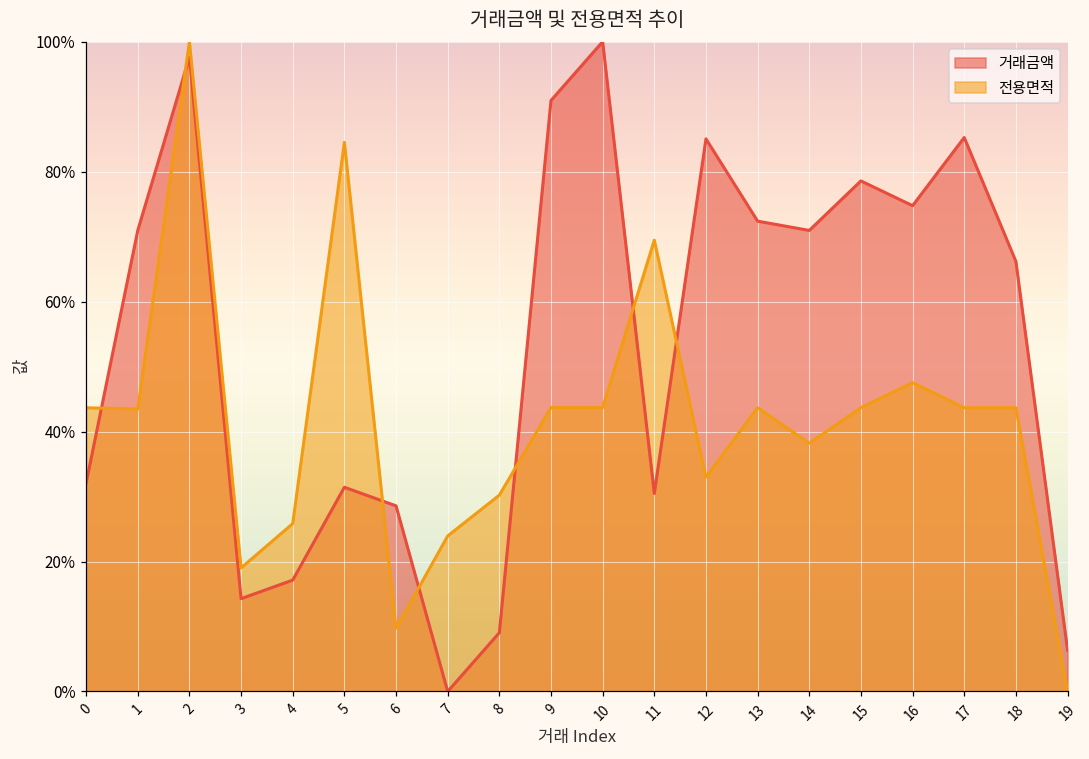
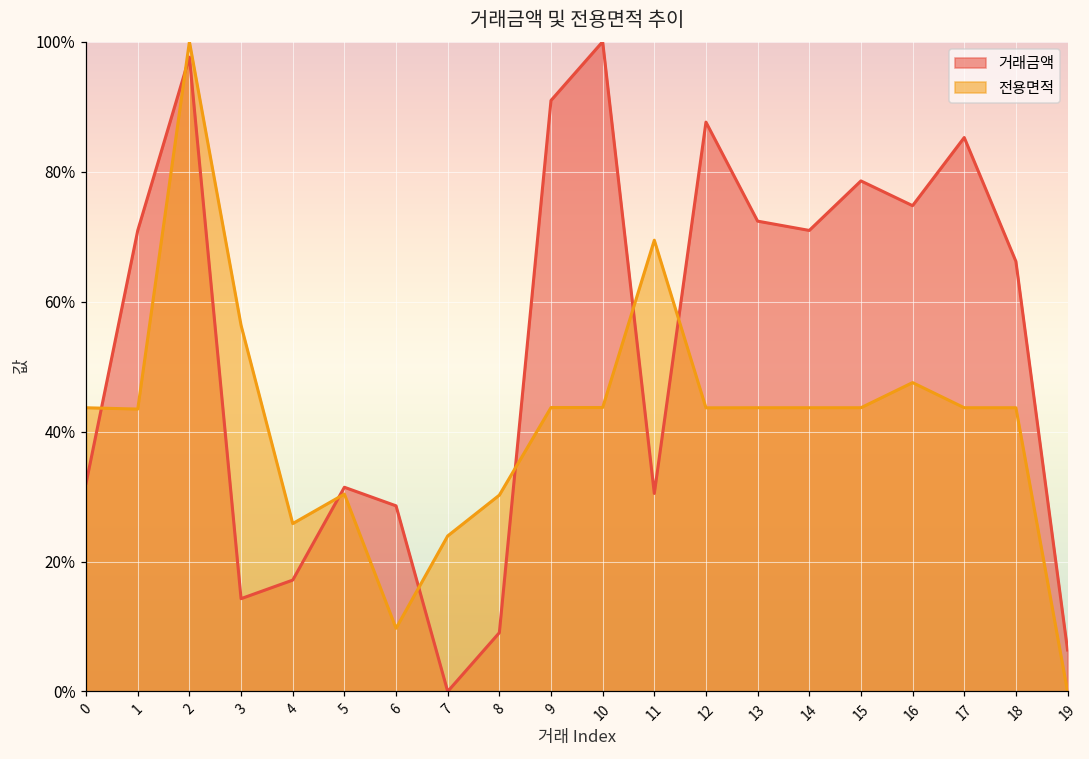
  {
    "거래금액": {
      "0": "32%",
      "1": "71%",
      "2": "98%",
      "3": "14%",
      "4": "17%",
      "5": "31%",
      "6": "29%",
      "7": "0%",
      "8": "9%",
      "9": "91%",
      "10": "100%",
      "11": "30%",
-     "12": "85%",
+     "12": "88%",
      "13": "72%",
      "14": "71%",
      "15": "79%",
      "16": "75%",
      "17": "85%",
      "18": "66%",
      "19": "6%"
    },
    "전용면적": {
      "0": "44%",
      "1": "43%",
      "2": "100%",
-     "3": "19%",
+     "3": "56%",
      "4": "26%",
-     "5": "85%",
+     "5": "30%",
      "6": "10%",
      "7": "24%",
      "8": "30%",
      "9": "44%",
      "10": "44%",
      "11": "69%",
-     "12": "33%",
+     "12": "44%",
      "13": "44%",
-     "14": "38%",
+     "14": "44%",
      "15": "44%",
      "16": "48%",
      "17": "44%",
      "18": "44%",
      "19": "0%"
    }
  }
